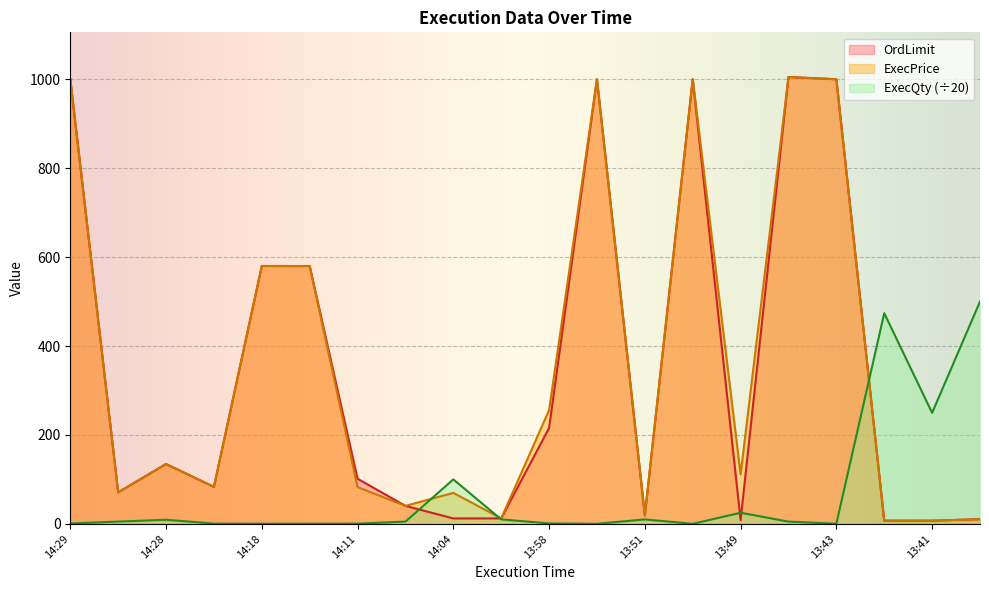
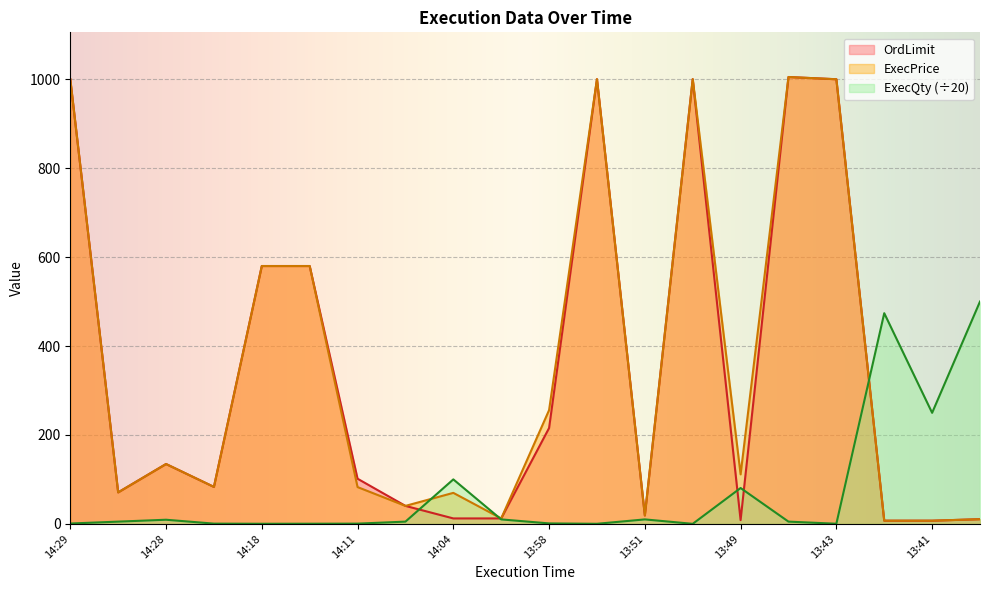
  {
    "OrdLimit": {
      "14:11": 100,
      "14:04": 10,
      "13:58": 220,
      "13:49": 10
    },
    "ExecPrice": {
      "14:11": 80,
      "14:04": 70,
      "13:58": 260,
      "13:49": 110
    },
    "ExecQty (÷20)": {
      "14:29": 0,
      "14:11": 0,
      "14:04": 100,
      "13:58": 0,
      "13:51": 10,
-     "13:49": 30,
+     "13:49": 80,
      "13:43": 0
    }
  }
